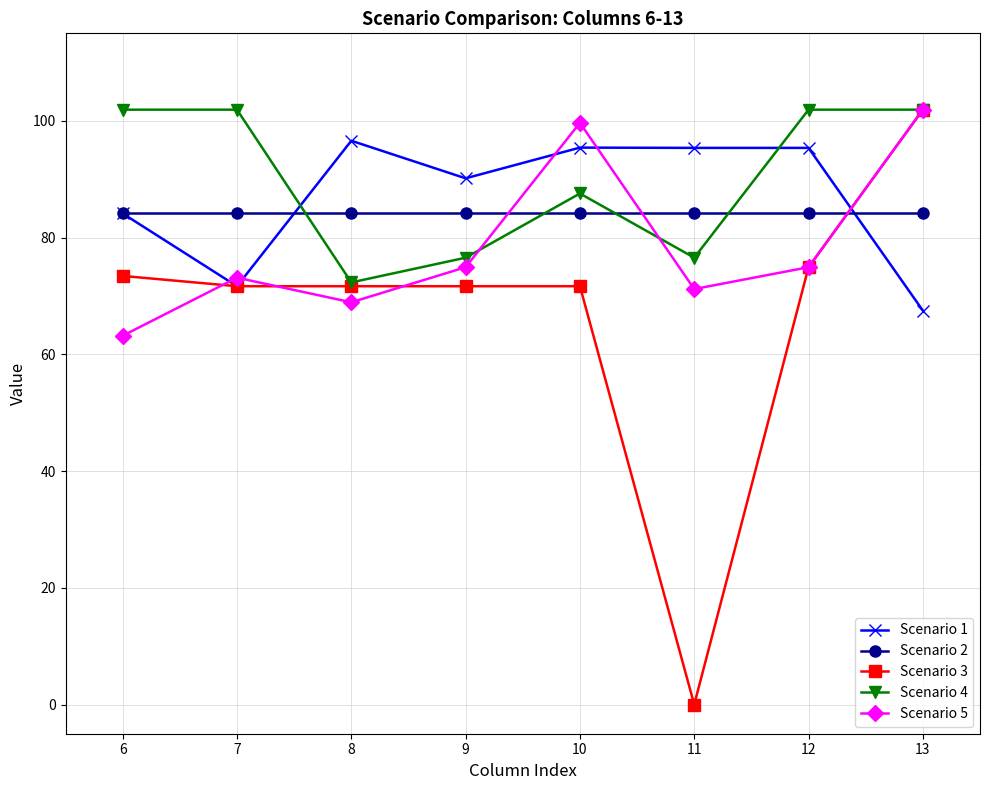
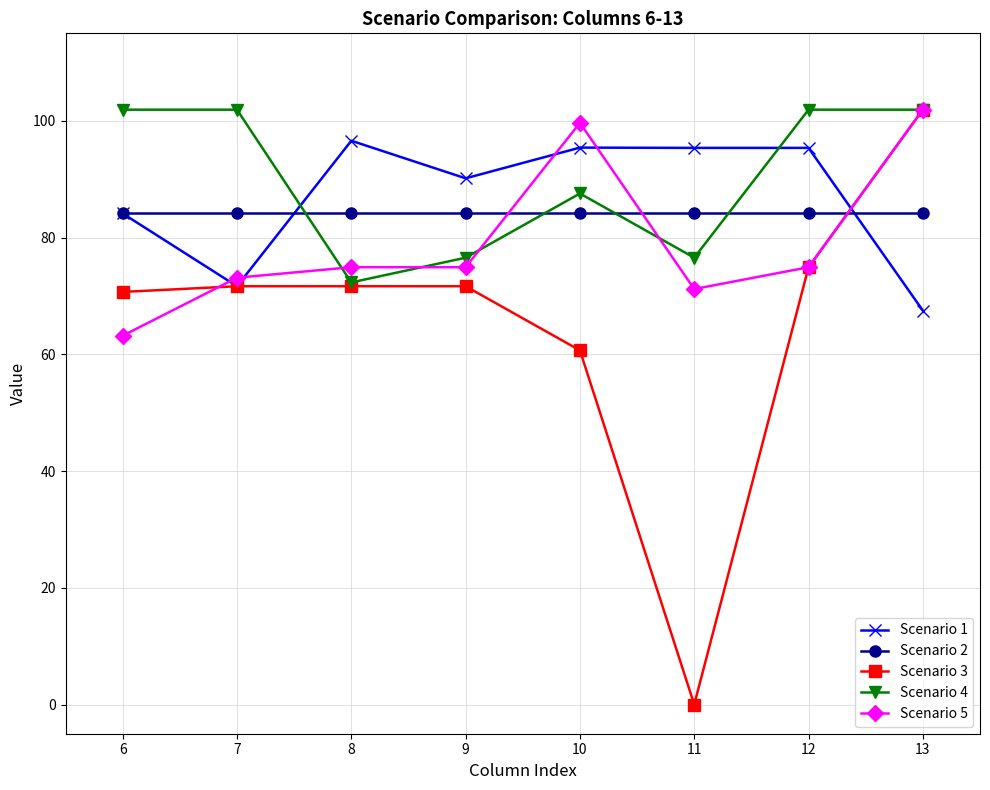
  {
    "Scenario 1": {
      "8": 97,
      "9": 90,
      "10": 95,
      "11": 95,
      "12": 95,
      "13": 68
    },
    "Scenario 2": {
      "7": 84,
      "8": 84,
      "9": 84,
      "10": 84,
      "11": 84,
      "12": 84,
      "13": 84
    },
    "Scenario 3": {
-     "6": 73,
+     "6": 71,
      "8": 72,
      "9": 72,
-     "10": 72,
+     "10": 61,
      "11": 0
    },
    "Scenario 4": {
      "6": 102,
      "7": 102,
      "8": 72,
      "9": 77,
      "10": 88,
      "11": 77,
      "12": 102
    },
    "Scenario 5": {
      "6": 63,
      "7": 73,
-     "8": 69,
+     "8": 75,
      "9": 75,
      "10": 100,
      "11": 71
    }
  }
